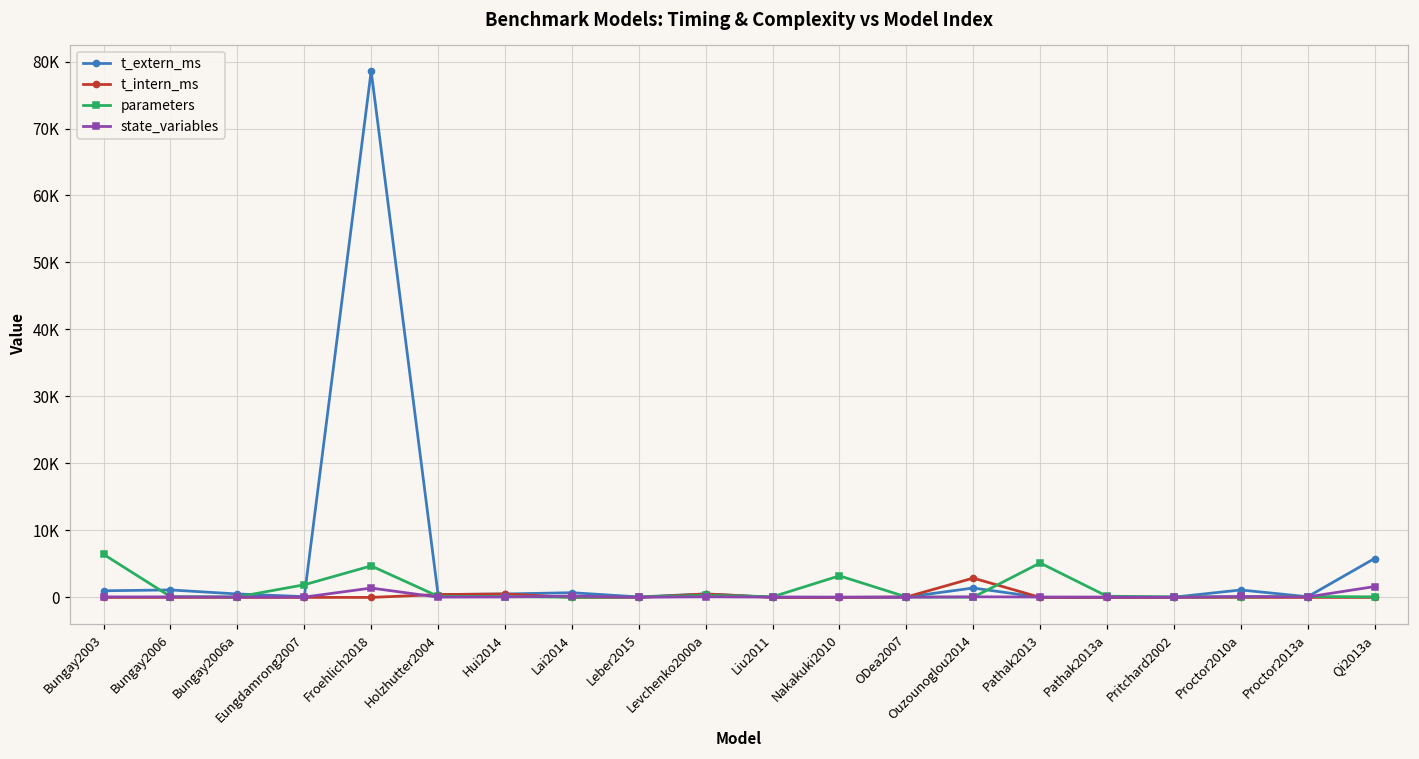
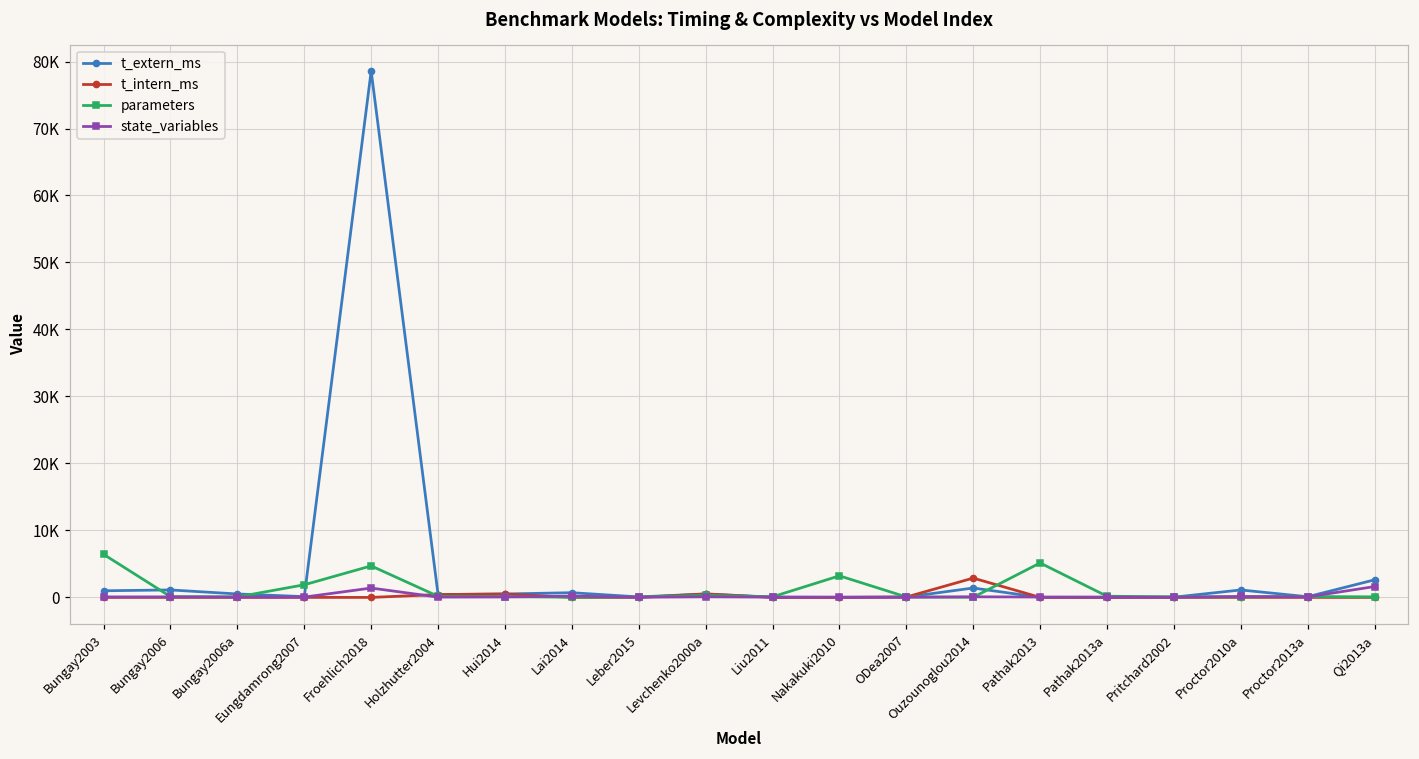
  {
    "t_extern_ms": {
      "Bungay2003": 1000,
      "Bungay2006": 1000,
      "Bungay2006a": 1000,
      "Froehlich2018": 79000,
      "Lai2014": 1000,
      "Ouzounoglou2014": 1000,
      "Proctor2010a": 1000,
-     "Qi2013a": 6000
+     "Qi2013a": 3000
    },
    "t_intern_ms": {
      "Froehlich2018": 0,
      "Ouzounoglou2014": 3000
    },
    "parameters": {
      "Bungay2003": 6000,
      "Eungdamrong2007": 2000,
      "Froehlich2018": 5000,
      "Nakakuki2010": 3000,
      "Pathak2013": 5000
    },
    "state_variables": {
      "Froehlich2018": 1000,
      "Qi2013a": 2000
    }
  }
